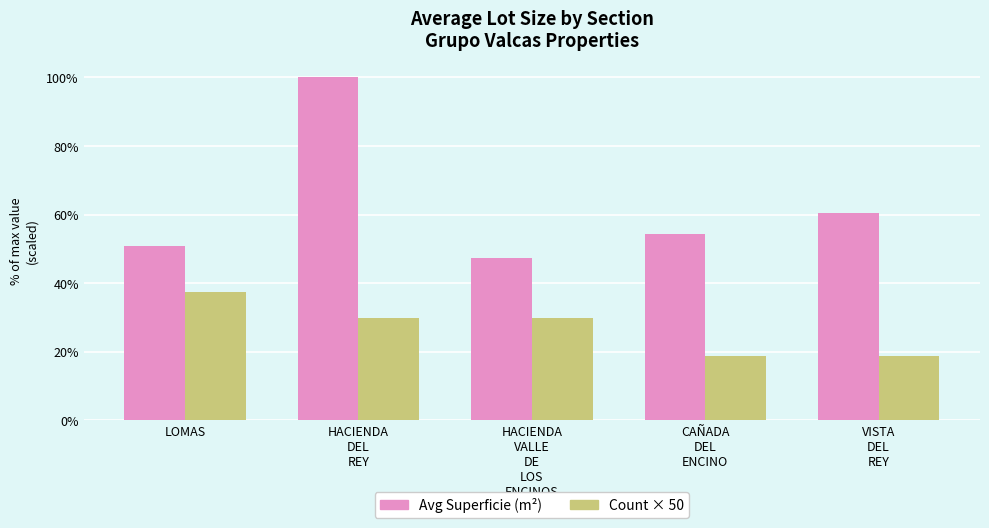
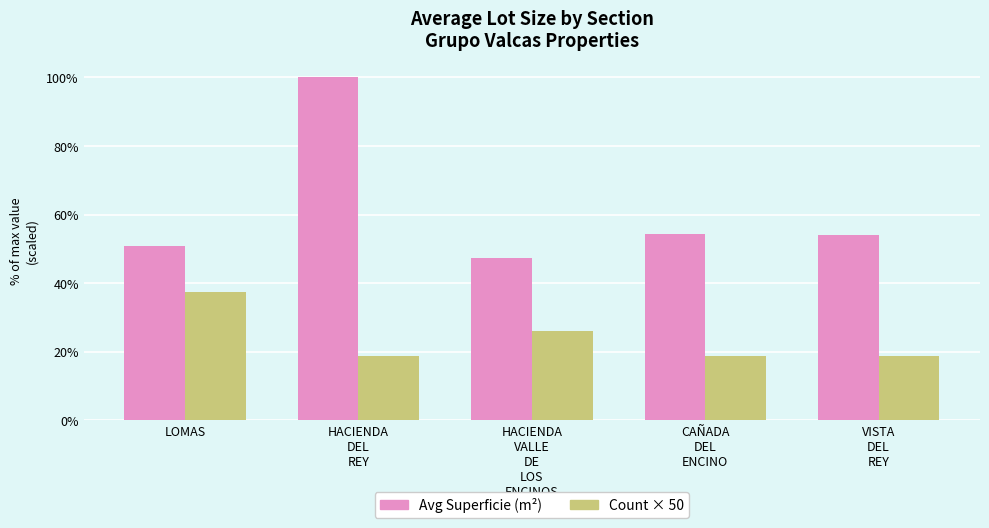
  {
    "Avg Superficie (m²)": {
      "LOMAS": "51%",
      "HACIENDA DEL REY": "100%",
      "HACIENDA VALLE DE LOS ENCINOS": "47%",
      "CAÑADA DEL ENCINO": "54%",
-     "VISTA DEL REY": "60%"
+     "VISTA DEL REY": "54%"
    },
    "Count × 50": {
      "LOMAS": "37%",
-     "HACIENDA DEL REY": "30%",
-     "HACIENDA VALLE DE LOS ENCINOS": "30%",
+     "HACIENDA DEL REY": "19%",
+     "HACIENDA VALLE DE LOS ENCINOS": "26%",
      "CAÑADA DEL ENCINO": "19%",
      "VISTA DEL REY": "19%"
    }
  }
